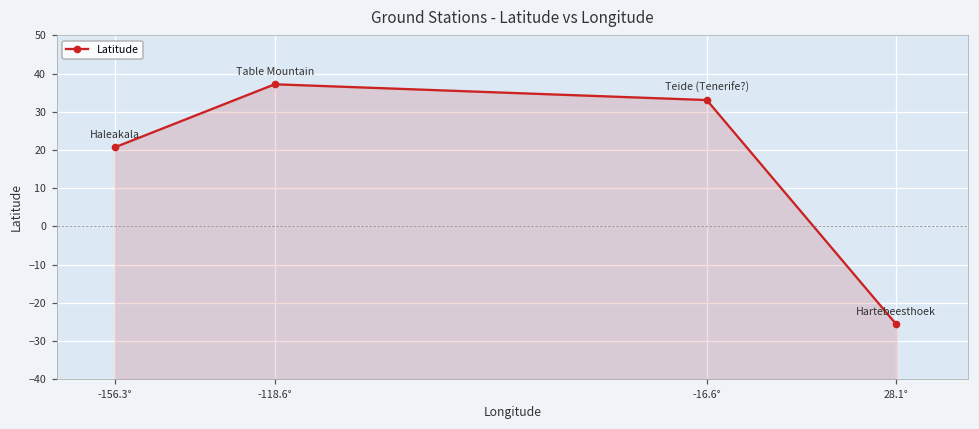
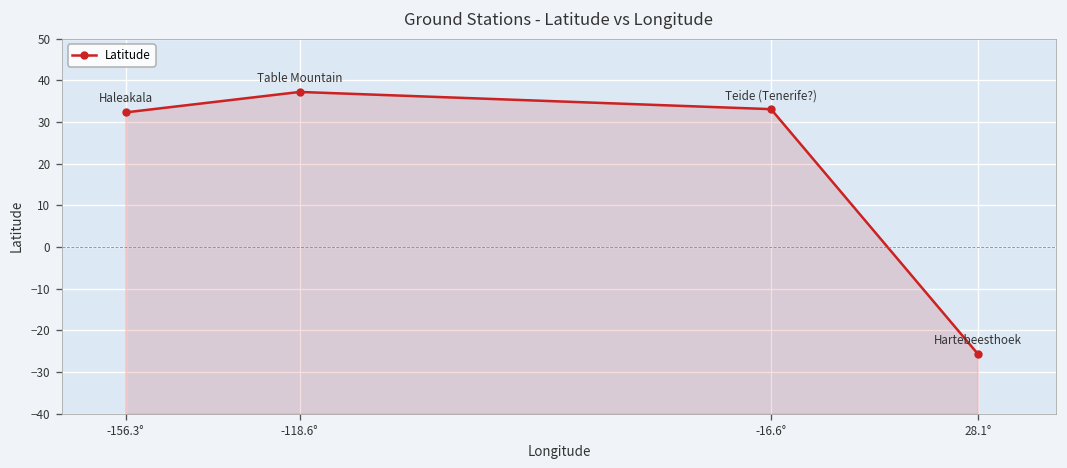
  {
-   "-156.3°": 21,
+   "-156.3°": 32,
    "-118.6°": 37,
    "-16.6°": 33,
    "28.1°": -26
  }
